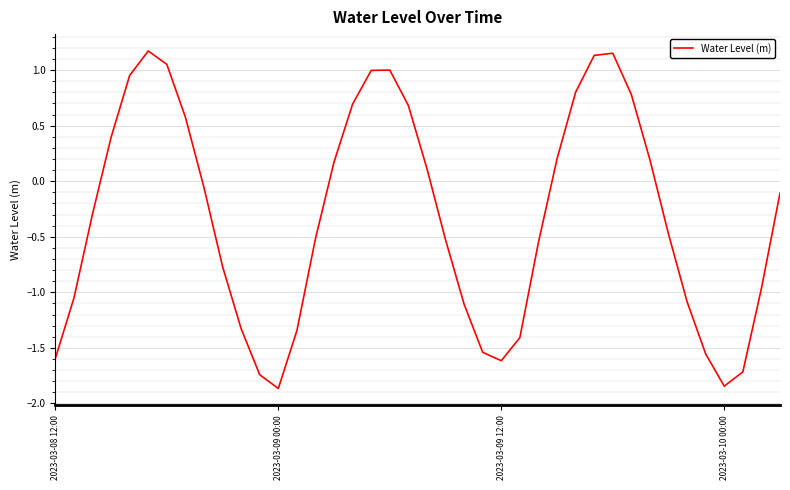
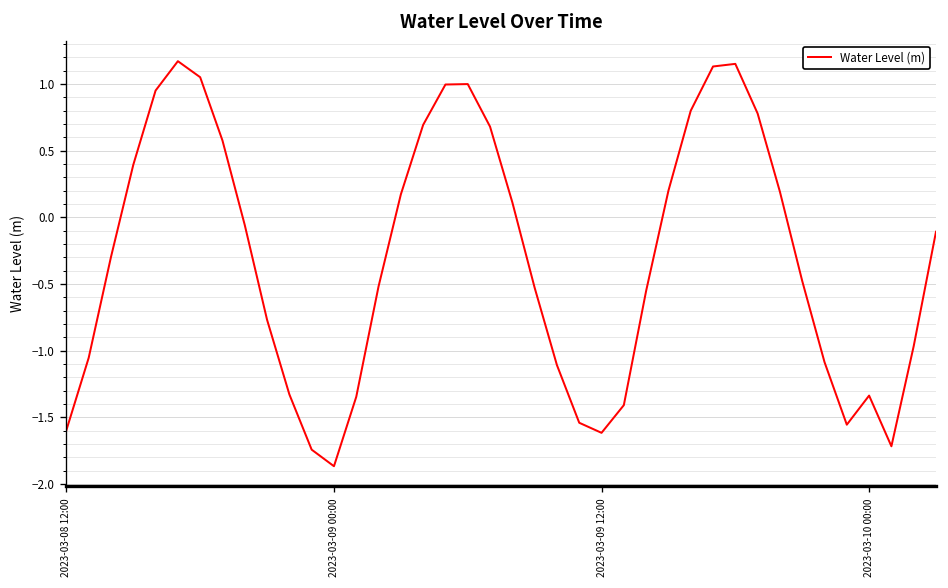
  {
    "2023-03-08 12:00": -1.60,
    "2023-03-09 00:00": -1.87,
    "2023-03-09 12:00": -1.62,
-   "2023-03-10 00:00": -1.85
+   "2023-03-10 00:00": -1.34
  }
